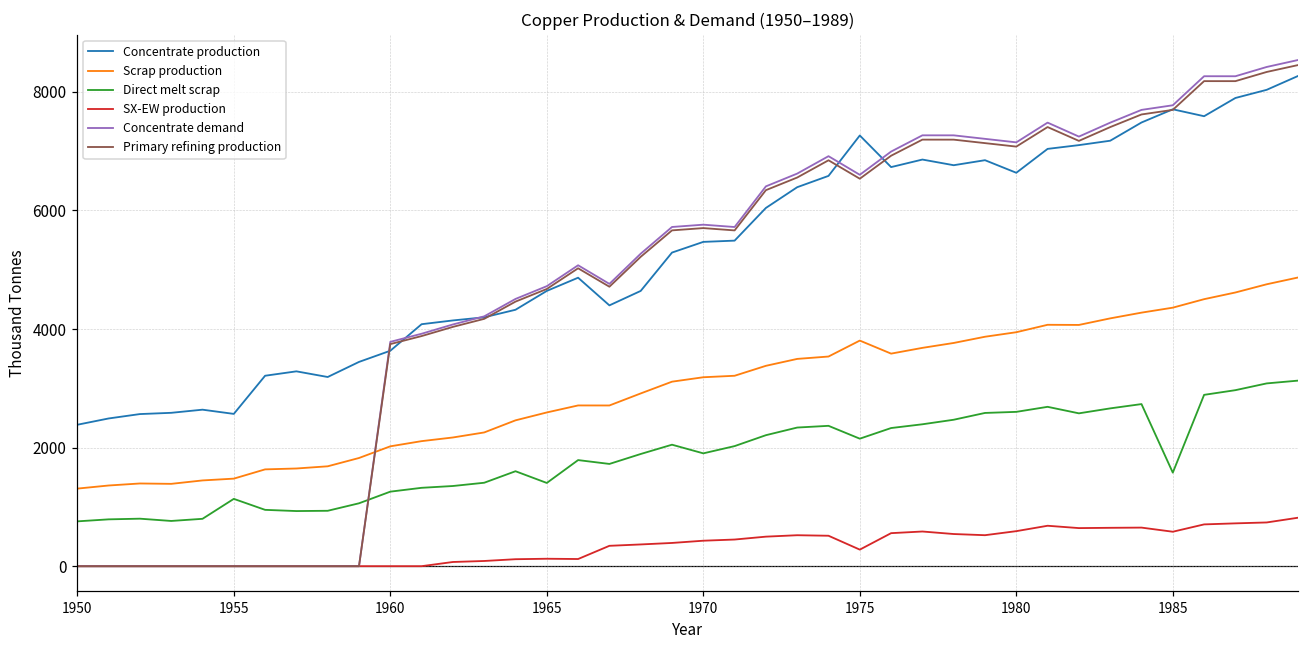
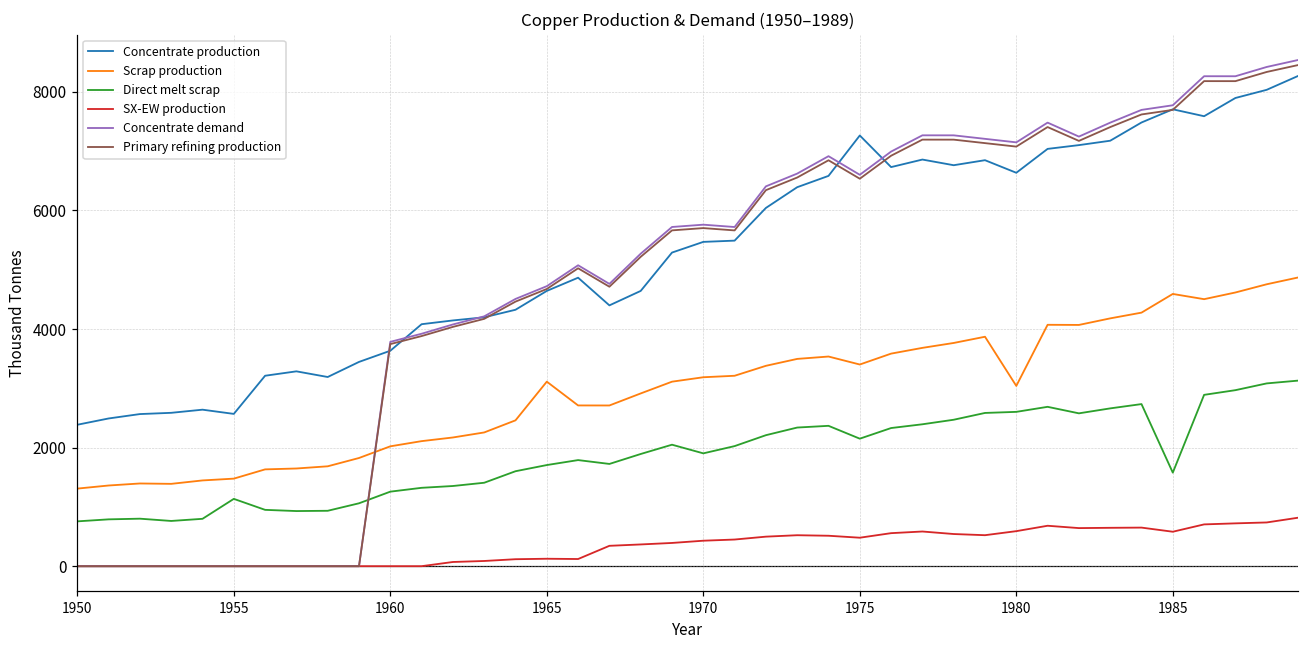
  {
    "Concentrate production": {
      "1950": 2400,
      "1955": 2600,
      "1960": 3600,
      "1970": 5500,
      "1975": 7300,
      "1980": 6600
    },
    "Scrap production": {
      "1950": 1300,
      "1955": 1500,
      "1960": 2000,
-     "1965": 2600,
+     "1965": 3100,
      "1970": 3200,
-     "1975": 3800,
-     "1980": 3900,
-     "1985": 4400
+     "1975": 3400,
+     "1980": 3000,
+     "1985": 4600
    },
    "Direct melt scrap": {
      "1950": 800,
      "1955": 1100,
      "1960": 1300,
-     "1965": 1400,
+     "1965": 1700,
      "1970": 1900,
      "1975": 2200,
      "1980": 2600,
      "1985": 1600
    },
    "SX-EW production": {
      "1960": 0,
      "1965": 100,
      "1970": 400,
-     "1975": 300,
+     "1975": 500,
      "1980": 600,
      "1985": 600
    },
    "Concentrate demand": {
      "1970": 5800,
      "1975": 6600,
      "1980": 7100,
      "1985": 7800
    },
    "Primary refining production": {
      "1970": 5700,
      "1975": 6500,
      "1980": 7100
    }
  }
